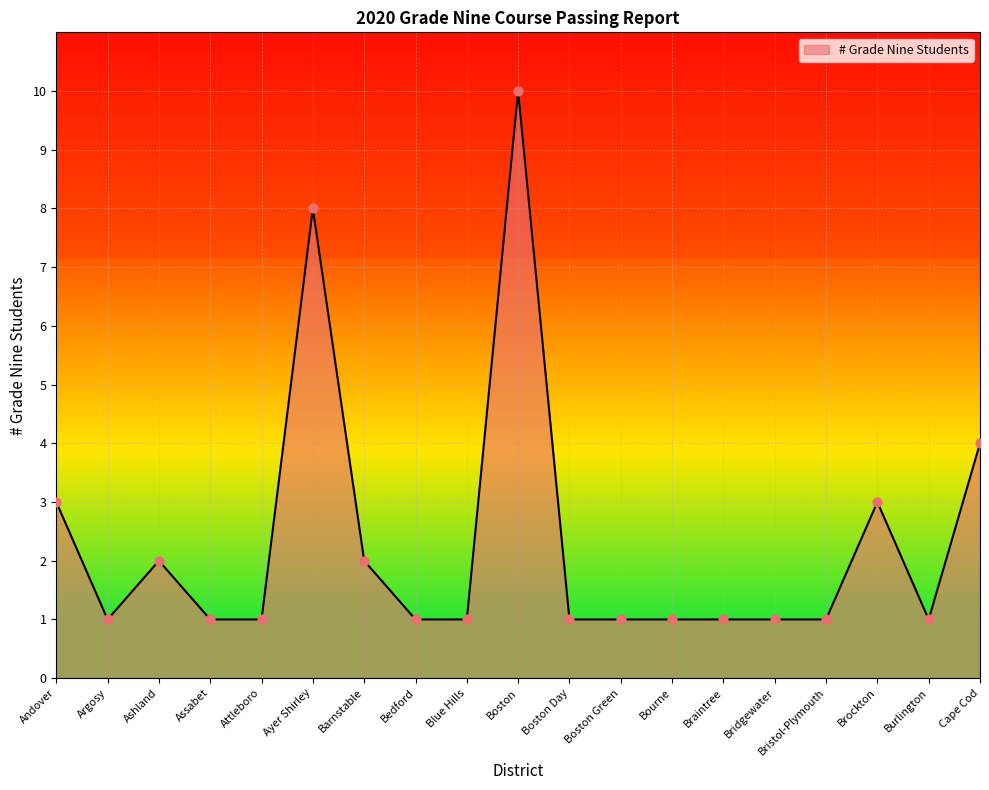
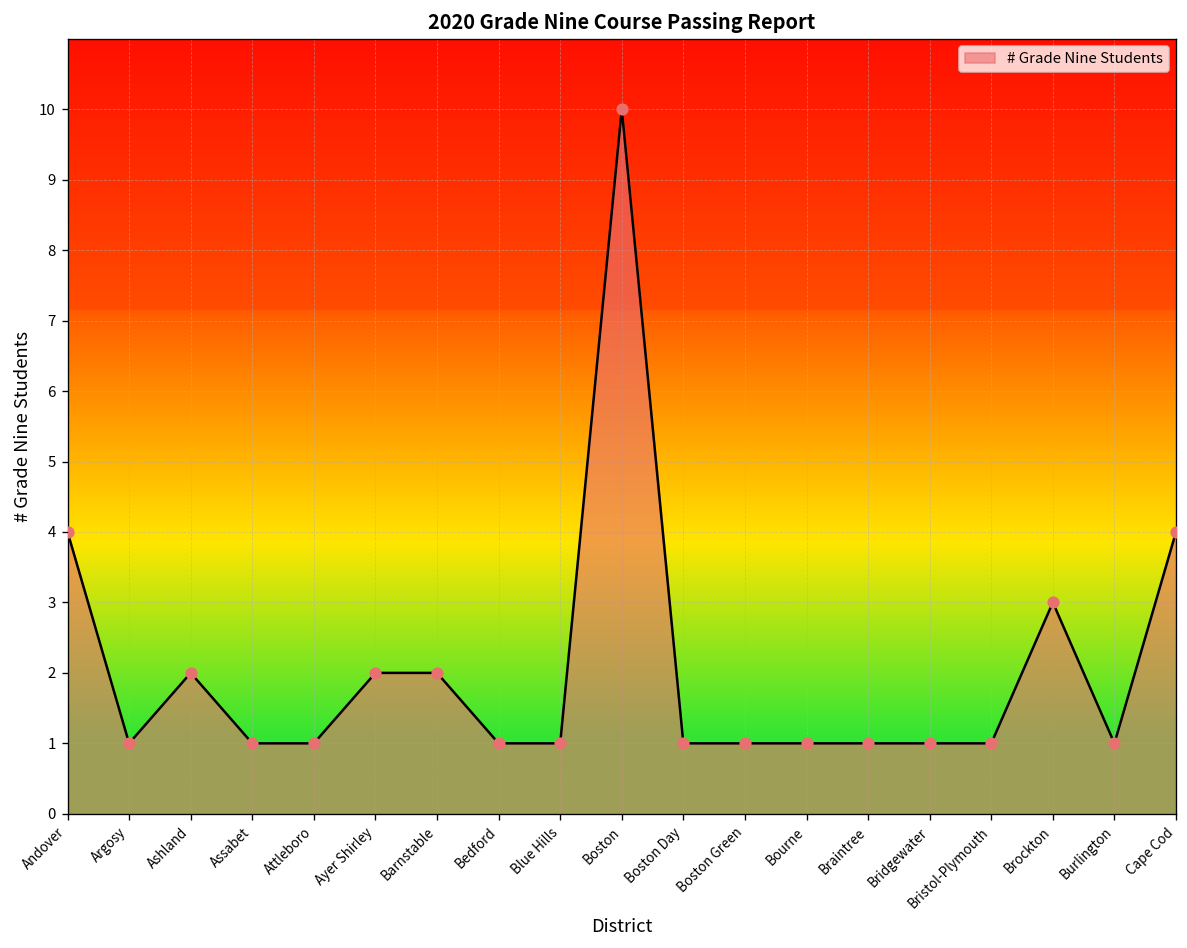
  {
-   "Andover": 3,
+   "Andover": 4,
    "Argosy": 1,
    "Ashland": 2,
    "Assabet": 1,
    "Attleboro": 1,
-   "Ayer Shirley": 8,
+   "Ayer Shirley": 2,
    "Barnstable": 2,
    "Bedford": 1,
    "Blue Hills": 1,
    "Boston": 10,
    "Boston Day": 1,
    "Boston Green": 1,
    "Bourne": 1,
    "Braintree": 1,
    "Bridgewater": 1,
    "Bristol-Plymouth": 1,
    "Brockton": 3,
    "Burlington": 1,
    "Cape Cod": 4
  }
